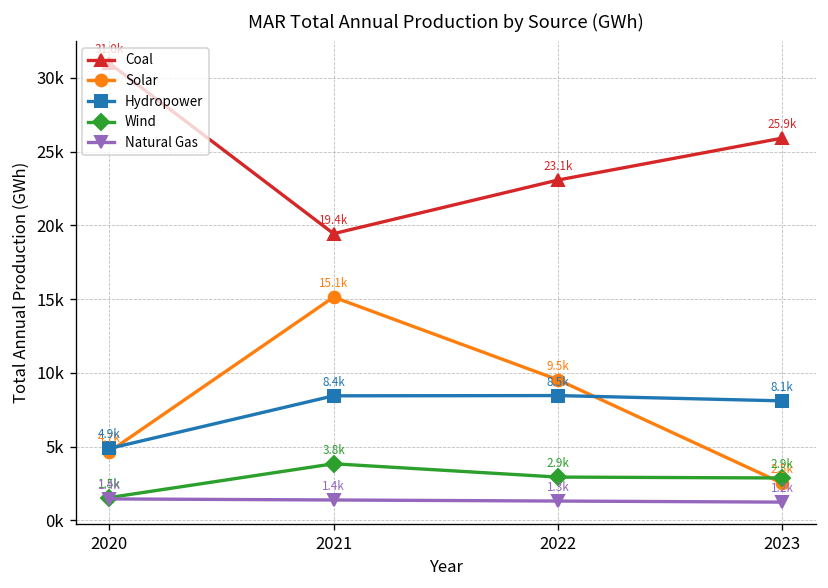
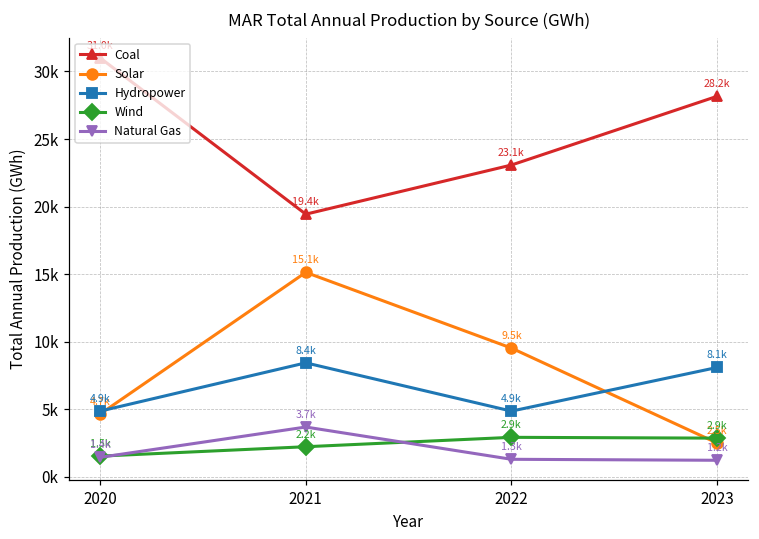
  {
    "Coal": {
      "2021": "19.4k",
      "2022": "23.1k",
-     "2023": "25.9k"
+     "2023": "28.2k"
    },
    "Solar": {
      "2021": "15.1k",
      "2022": "9.5k"
    },
    "Hydropower": {
      "2021": "8.4k",
-     "2022": "8.5k",
+     "2022": "4.9k",
      "2023": "8.1k"
    },
    "Wind": {
-     "2021": "3.8k",
+     "2021": "2.2k",
      "2022": "2.9k"
    },
    "Natural Gas": {
-     "2021": "1.4k",
+     "2021": "3.7k",
      "2022": "1.3k"
    }
  }
